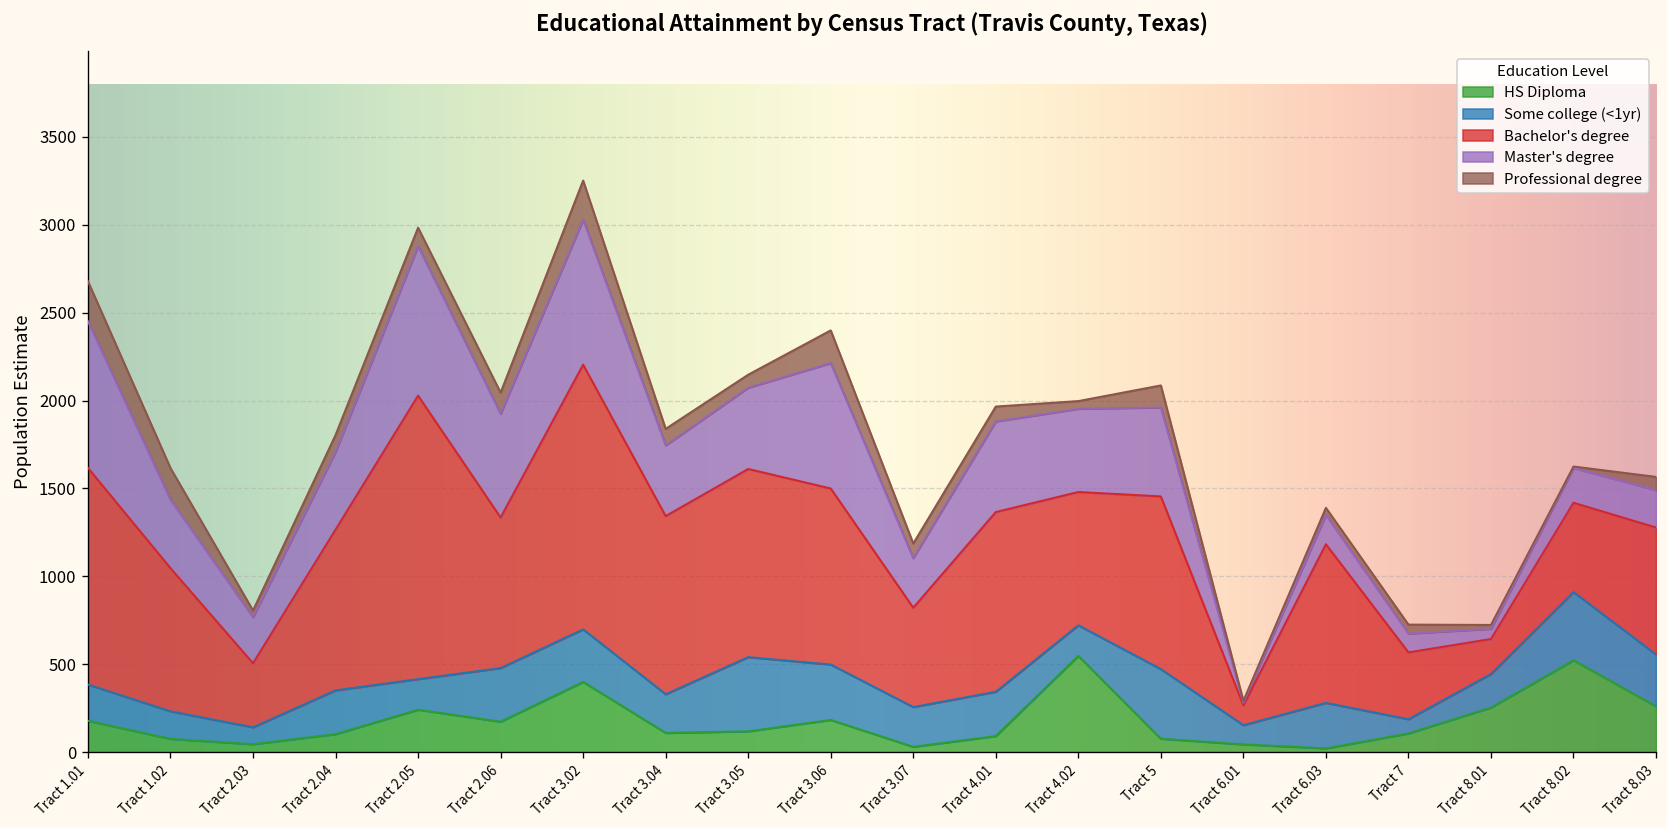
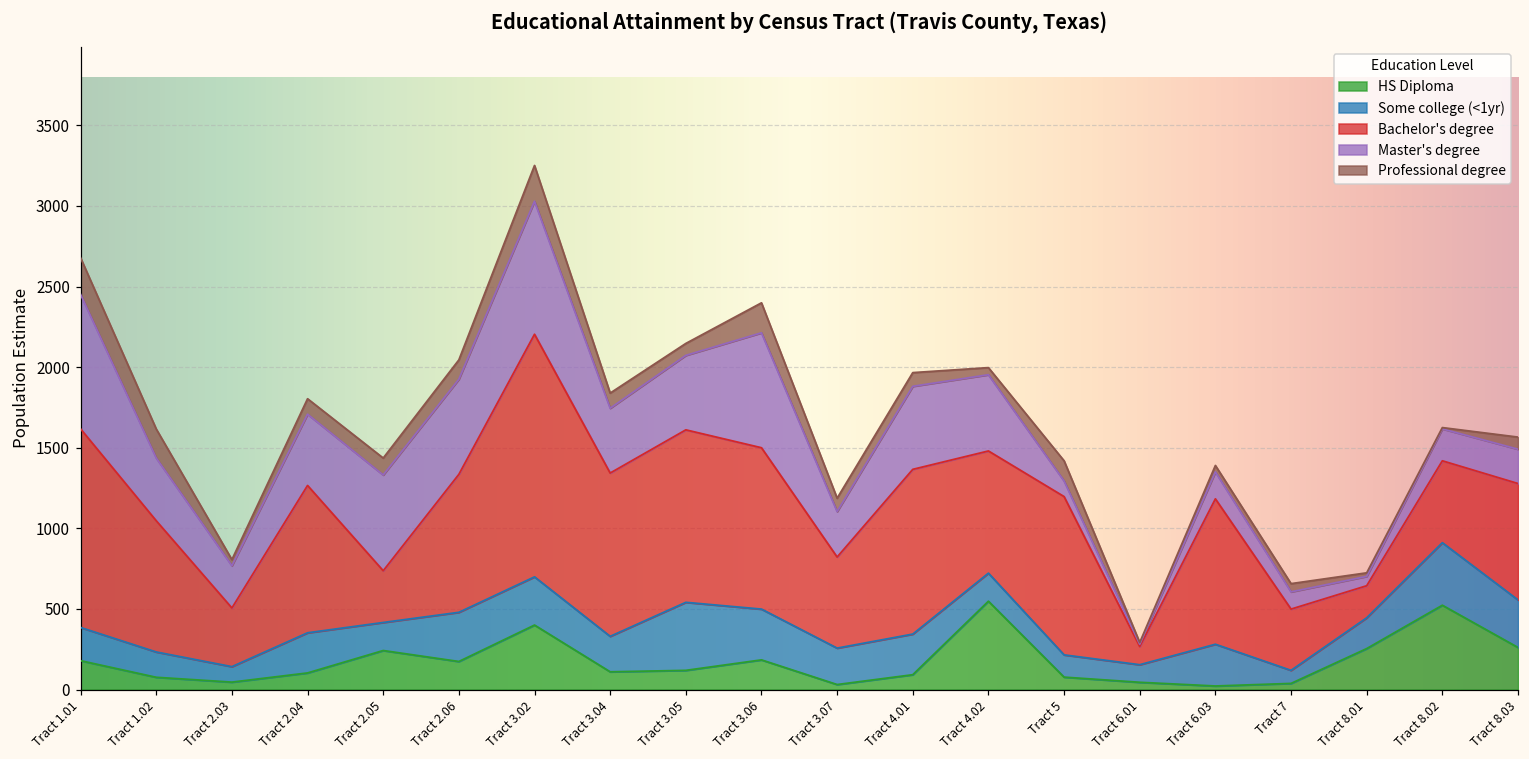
  {
    "HS Diploma": {
      "Tract 1.01": 180,
      "Tract 1.02": 80,
      "Tract 2.03": 50,
      "Tract 2.04": 100,
      "Tract 2.05": 240,
      "Tract 2.06": 170,
      "Tract 3.02": 400,
      "Tract 3.04": 110,
      "Tract 3.05": 120,
      "Tract 3.06": 180,
      "Tract 3.07": 30,
      "Tract 4.01": 90,
      "Tract 4.02": 550,
      "Tract 5": 80,
      "Tract 6.01": 50,
      "Tract 6.03": 20,
-     "Tract 7": 110,
+     "Tract 7": 40,
      "Tract 8.01": 250,
      "Tract 8.02": 520,
      "Tract 8.03": 260
    },
    "Some college (<1yr)": {
      "Tract 1.01": 210,
      "Tract 1.02": 160,
      "Tract 2.03": 100,
      "Tract 2.04": 250,
      "Tract 2.05": 170,
      "Tract 2.06": 310,
      "Tract 3.02": 300,
      "Tract 3.04": 220,
      "Tract 3.05": 420,
      "Tract 3.06": 320,
      "Tract 3.07": 230,
      "Tract 4.01": 250,
      "Tract 4.02": 170,
-     "Tract 5": 400,
+     "Tract 5": 140,
      "Tract 6.01": 110,
      "Tract 6.03": 260,
      "Tract 7": 80,
      "Tract 8.01": 190,
      "Tract 8.02": 390,
      "Tract 8.03": 300
    },
    "Bachelor's degree": {
      "Tract 1.01": 1230,
      "Tract 1.02": 810,
      "Tract 2.03": 360,
      "Tract 2.04": 910,
-     "Tract 2.05": 1610,
+     "Tract 2.05": 320,
      "Tract 2.06": 860,
      "Tract 3.02": 1510,
      "Tract 3.04": 1010,
      "Tract 3.05": 1070,
      "Tract 3.06": 1000,
      "Tract 3.07": 570,
      "Tract 4.01": 1020,
      "Tract 4.02": 760,
      "Tract 5": 980,
      "Tract 6.03": 900,
      "Tract 7": 380,
      "Tract 8.01": 200,
      "Tract 8.02": 510,
      "Tract 8.03": 720
    },
    "Master's degree": {
      "Tract 1.01": 830,
      "Tract 1.02": 390,
      "Tract 2.03": 260,
      "Tract 2.04": 440,
-     "Tract 2.05": 850,
+     "Tract 2.05": 590,
      "Tract 2.06": 590,
      "Tract 3.02": 830,
      "Tract 3.04": 400,
      "Tract 3.05": 460,
      "Tract 3.06": 710,
      "Tract 3.07": 280,
      "Tract 4.01": 520,
      "Tract 4.02": 470,
-     "Tract 5": 510,
+     "Tract 5": 100,
      "Tract 6.03": 170,
      "Tract 7": 110,
      "Tract 8.01": 60,
      "Tract 8.03": 210
    },
    "Professional degree": {
      "Tract 1.01": 230,
      "Tract 1.02": 180,
      "Tract 2.03": 40,
      "Tract 2.04": 100,
      "Tract 2.05": 110,
      "Tract 2.06": 120,
      "Tract 3.02": 220,
      "Tract 3.04": 90,
      "Tract 3.05": 70,
      "Tract 3.06": 190,
      "Tract 3.07": 80,
      "Tract 4.01": 90,
      "Tract 4.02": 40,
      "Tract 5": 130,
      "Tract 6.03": 40,
      "Tract 7": 50,
      "Tract 8.01": 20,
      "Tract 8.03": 80
    }
  }
